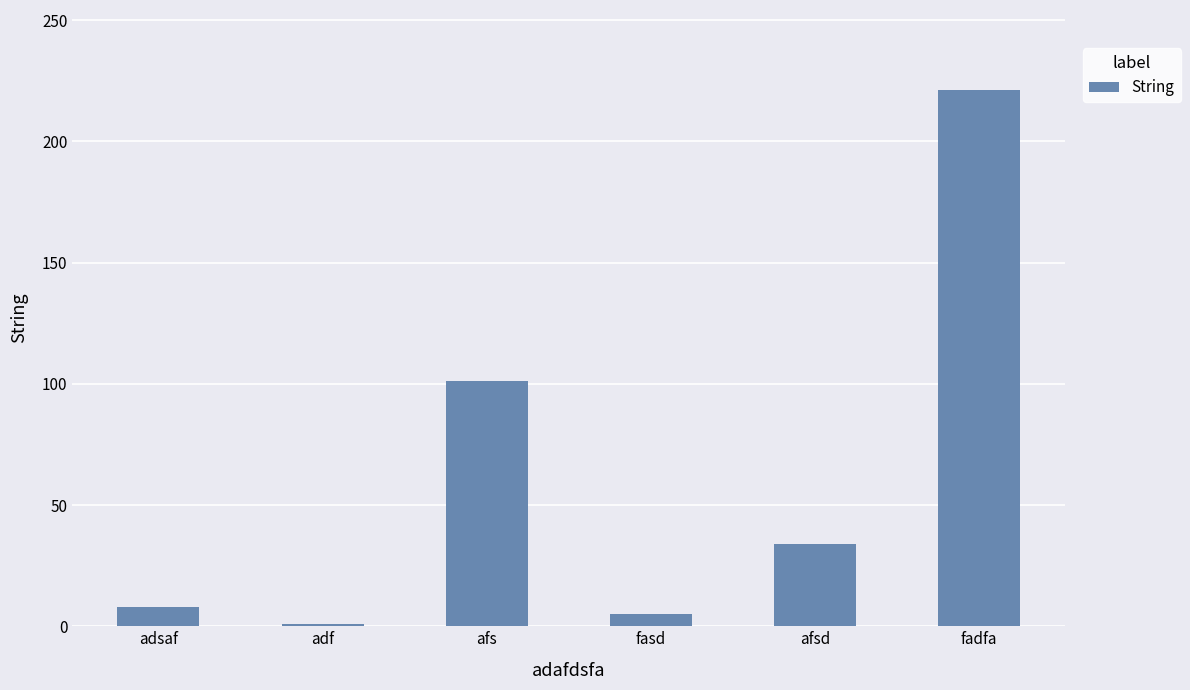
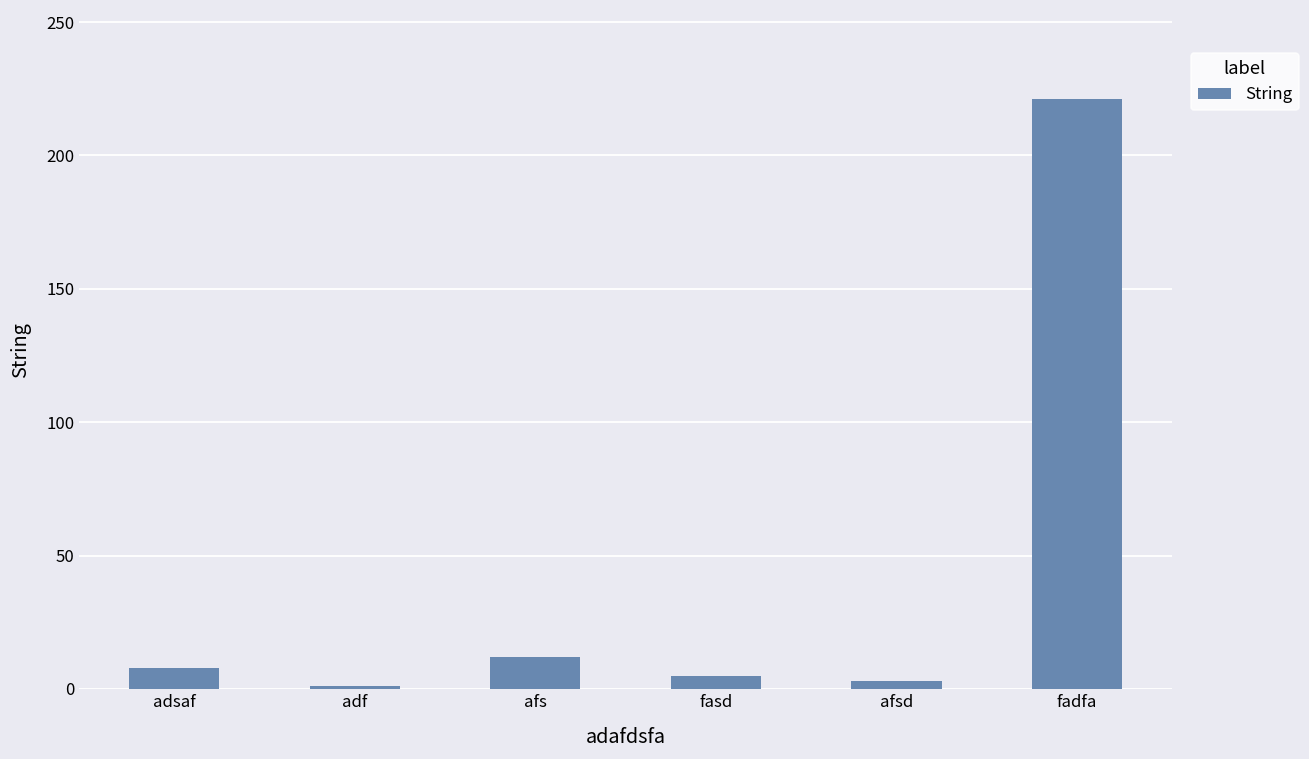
  {
    "adsaf": 8,
-   "afs": 101,
+   "afs": 12,
    "fasd": 5,
-   "afsd": 34,
+   "afsd": 3,
    "fadfa": 221
  }
